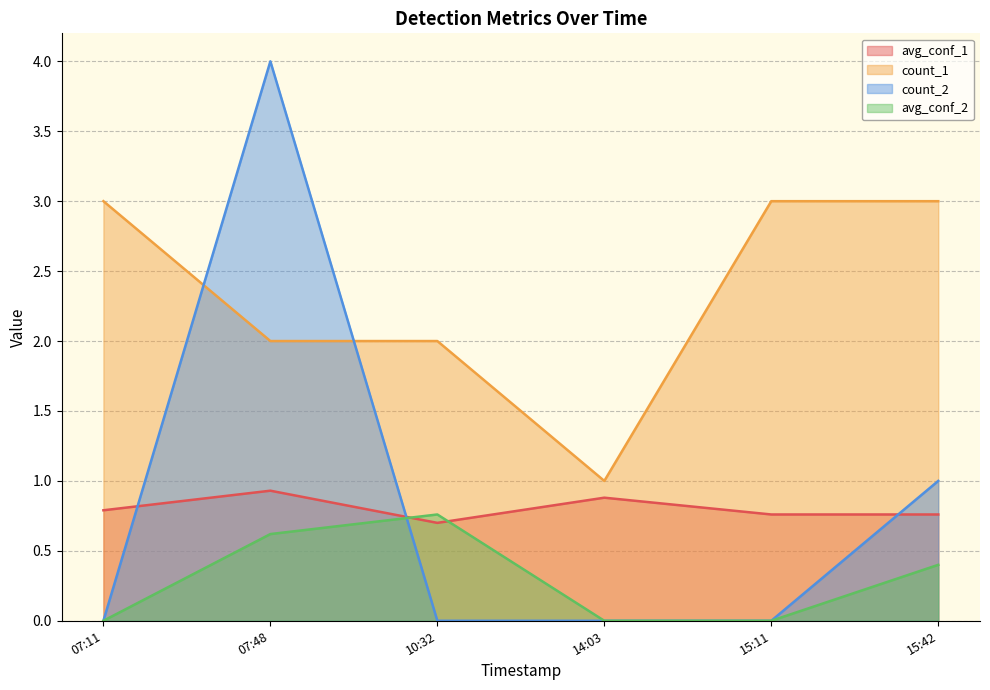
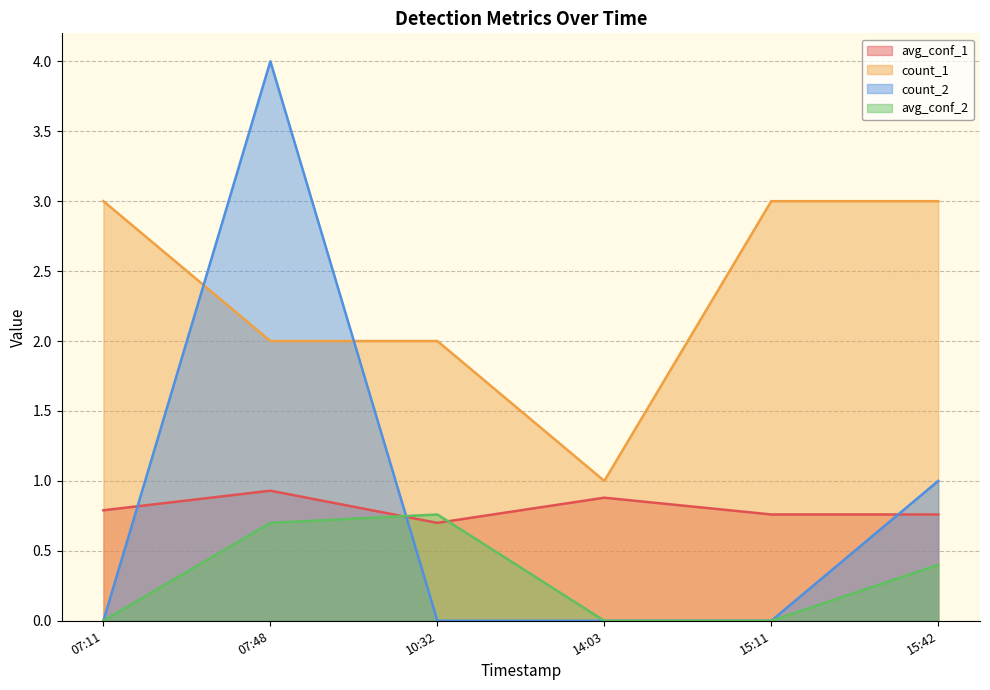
  {
    "count_2": {
      "07:48": 4.00,
      "10:32": 0.00,
      "15:42": 1.00
    },
    "avg_conf_2": {
-     "07:48": 0.62,
+     "07:48": 0.70,
      "10:32": 0.76,
      "15:42": 0.40
    }
  }
